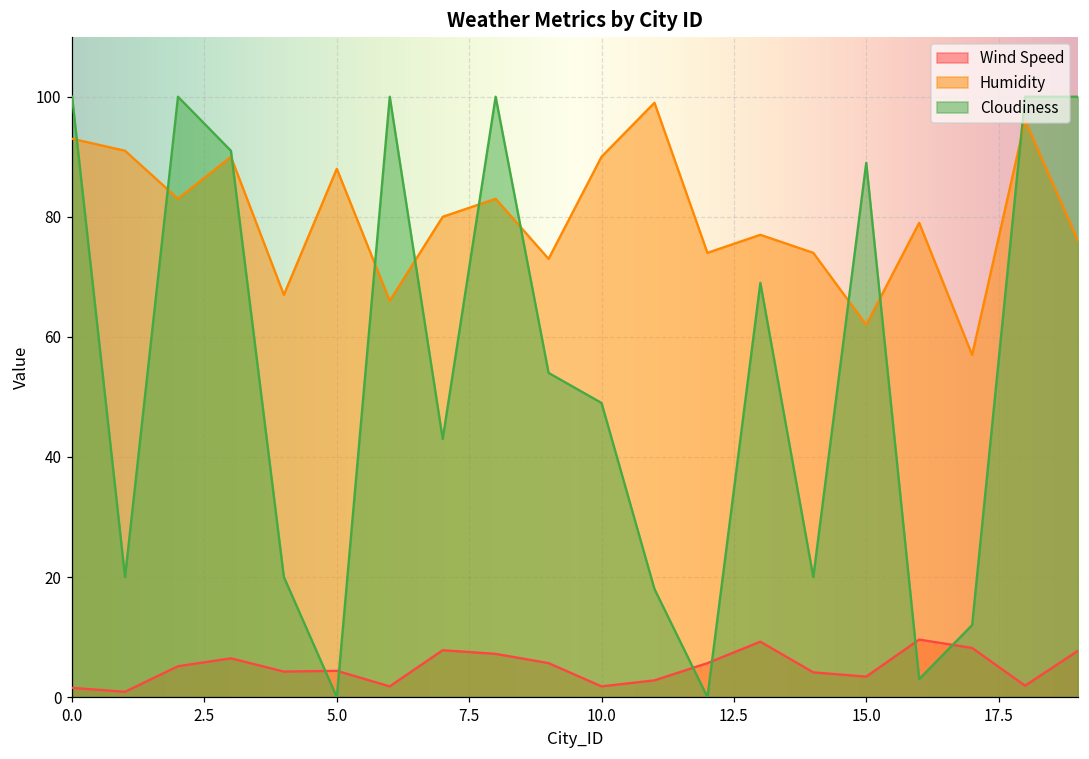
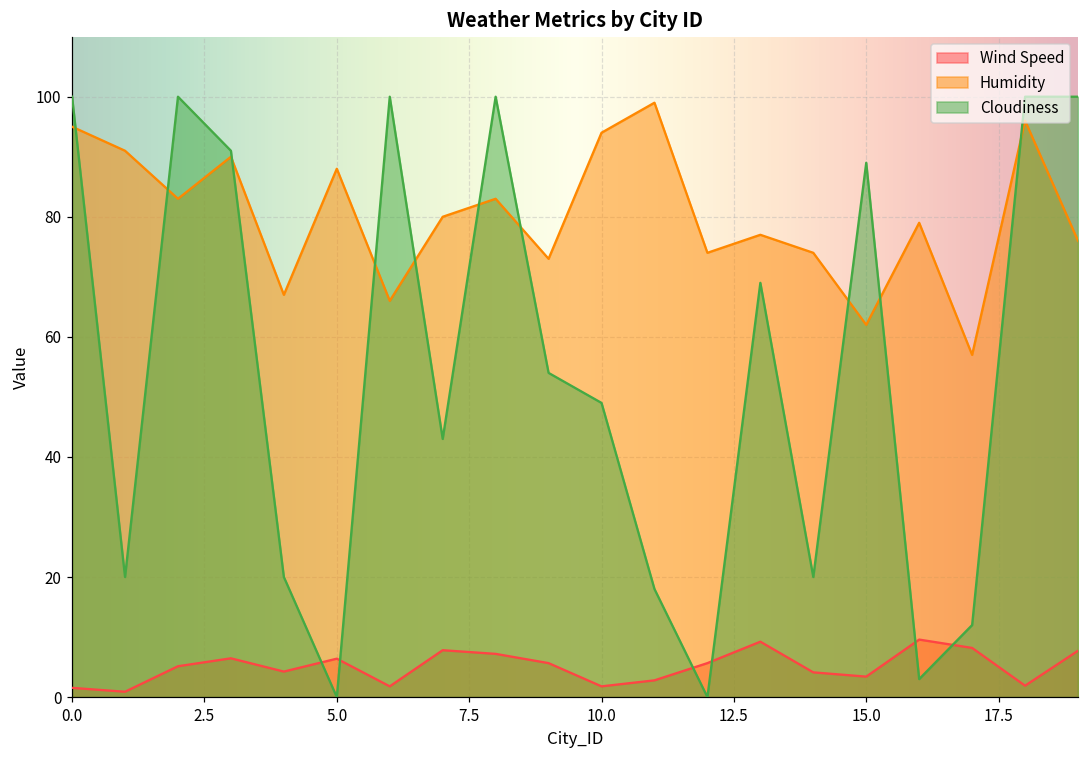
  {
    "Wind Speed": {
      "0.0": 2,
-     "5.0": 4,
+     "5.0": 6,
      "10.0": 2,
      "15.0": 3
    },
    "Humidity": {
-     "0.0": 93,
+     "0.0": 95,
      "5.0": 88,
-     "10.0": 90,
+     "10.0": 94,
      "15.0": 62
    },
    "Cloudiness": {
      "0.0": 100,
      "5.0": 0,
      "10.0": 49,
      "15.0": 89
    }
  }
